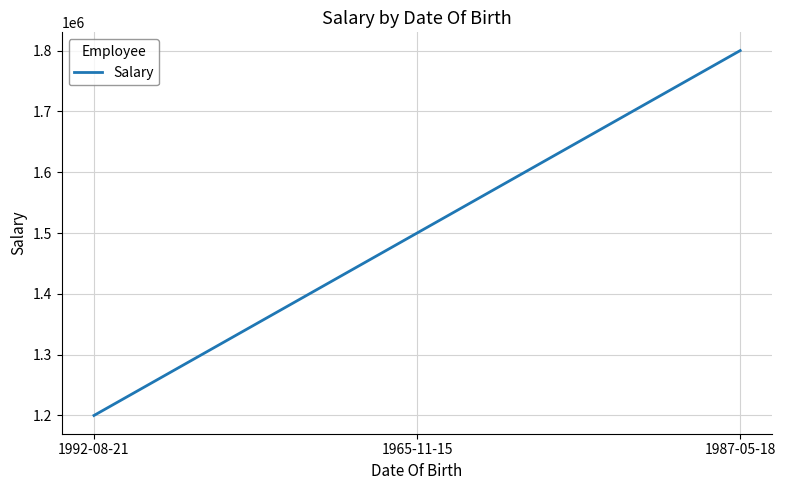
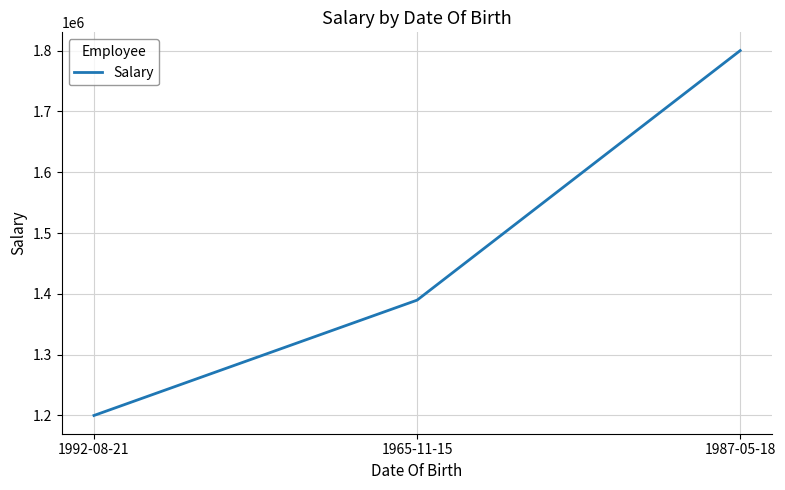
  {
    "1992-08-21": 1200000,
-   "1965-11-15": 1500000,
+   "1965-11-15": 1390000,
    "1987-05-18": 1800000
  }
